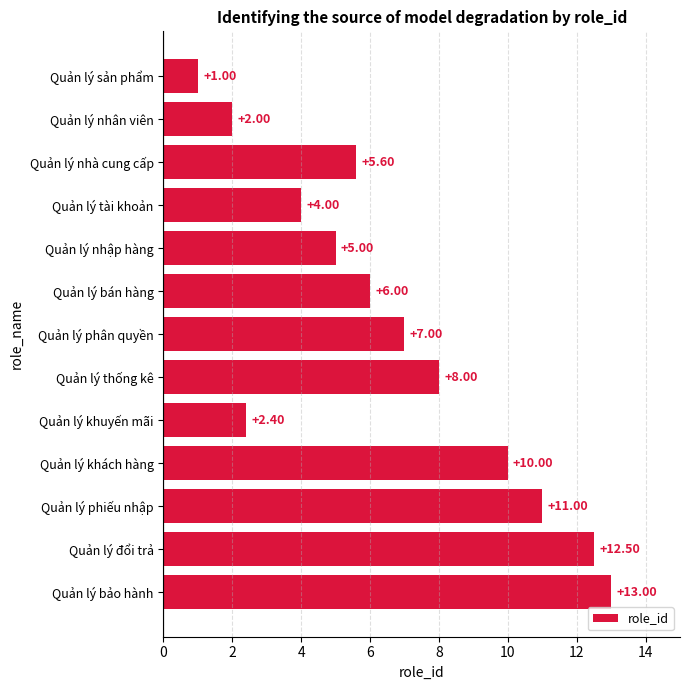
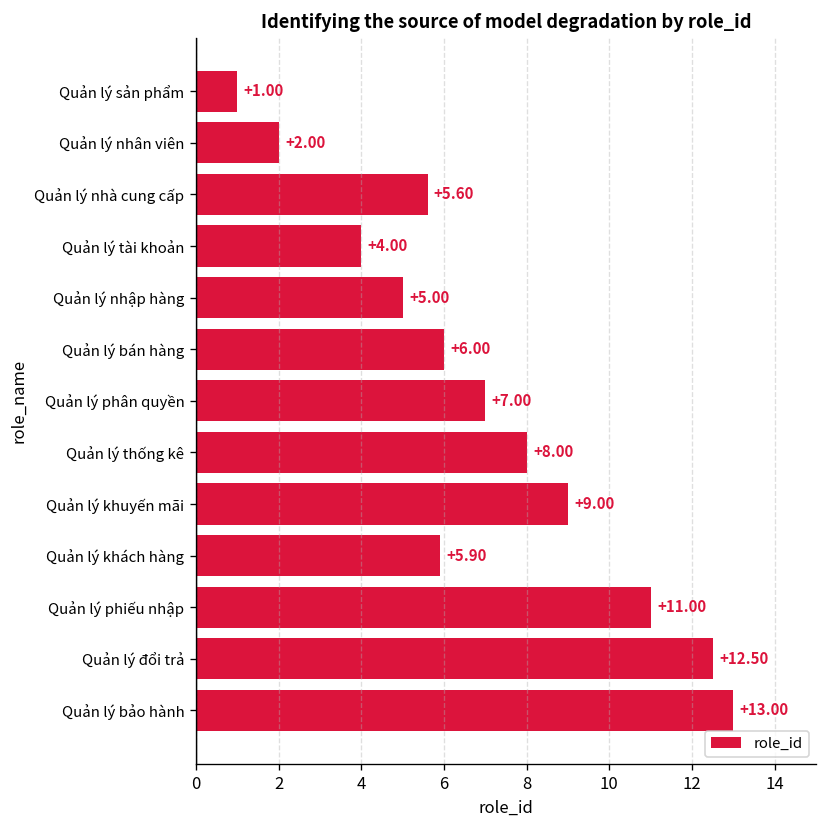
  {
    "Quản lý sản phẩm": "+1.00",
    "Quản lý nhân viên": "+2.00",
    "Quản lý nhà cung cấp": "+5.60",
    "Quản lý tài khoản": "+4.00",
    "Quản lý nhập hàng": "+5.00",
    "Quản lý bán hàng": "+6.00",
    "Quản lý phân quyền": "+7.00",
    "Quản lý thống kê": "+8.00",
-   "Quản lý khuyến mãi": "+2.40",
-   "Quản lý khách hàng": "+10.00",
+   "Quản lý khuyến mãi": "+9.00",
+   "Quản lý khách hàng": "+5.90",
    "Quản lý phiếu nhập": "+11.00",
    "Quản lý đổi trả": "+12.50",
    "Quản lý bảo hành": "+13.00"
  }
